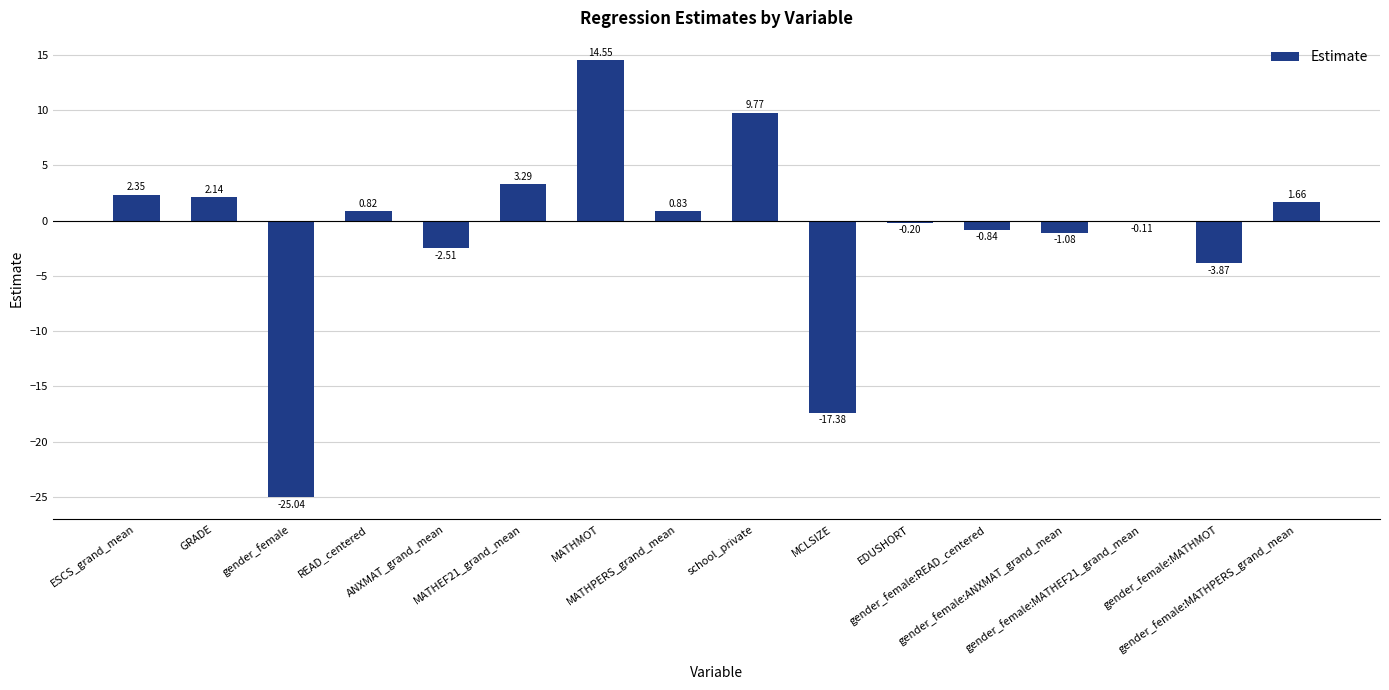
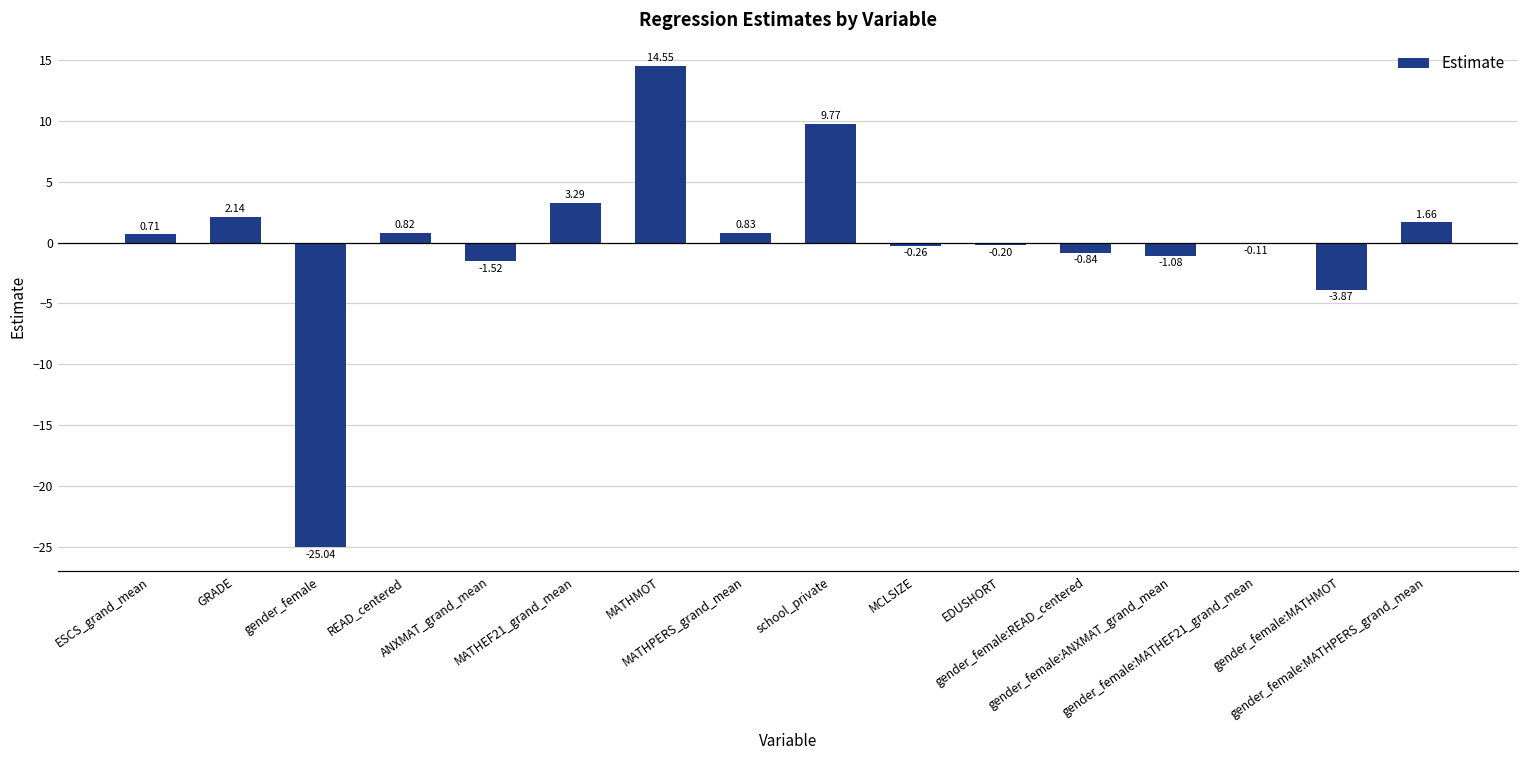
  {
-   "ESCS_grand_mean": 2.35,
+   "ESCS_grand_mean": 0.71,
    "GRADE": 2.14,
    "gender_female": -25.04,
    "READ_centered": 0.82,
-   "ANXMAT_grand_mean": -2.51,
+   "ANXMAT_grand_mean": -1.52,
    "MATHEF21_grand_mean": 3.29,
    "MATHMOT": 14.55,
    "MATHPERS_grand_mean": 0.83,
    "school_private": 9.77,
-   "MCLSIZE": -17.38,
+   "MCLSIZE": -0.26,
    "EDUSHORT": -0.20,
    "gender_female:READ_centered": -0.84,
    "gender_female:ANXMAT_grand_mean": -1.08,
    "gender_female:MATHEF21_grand_mean": -0.11,
    "gender_female:MATHMOT": -3.87,
    "gender_female:MATHPERS_grand_mean": 1.66
  }
